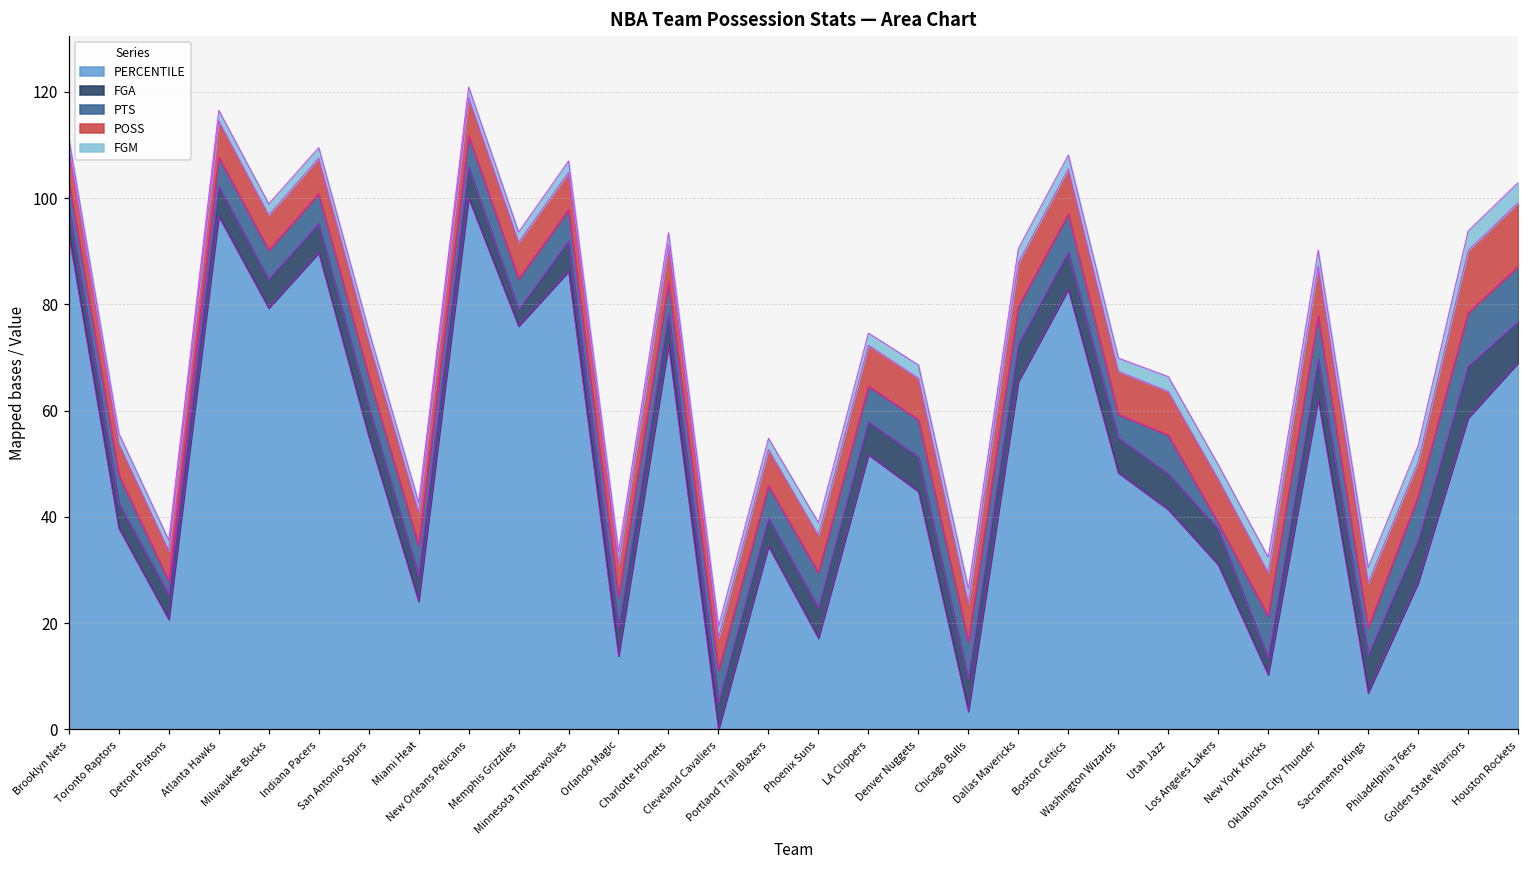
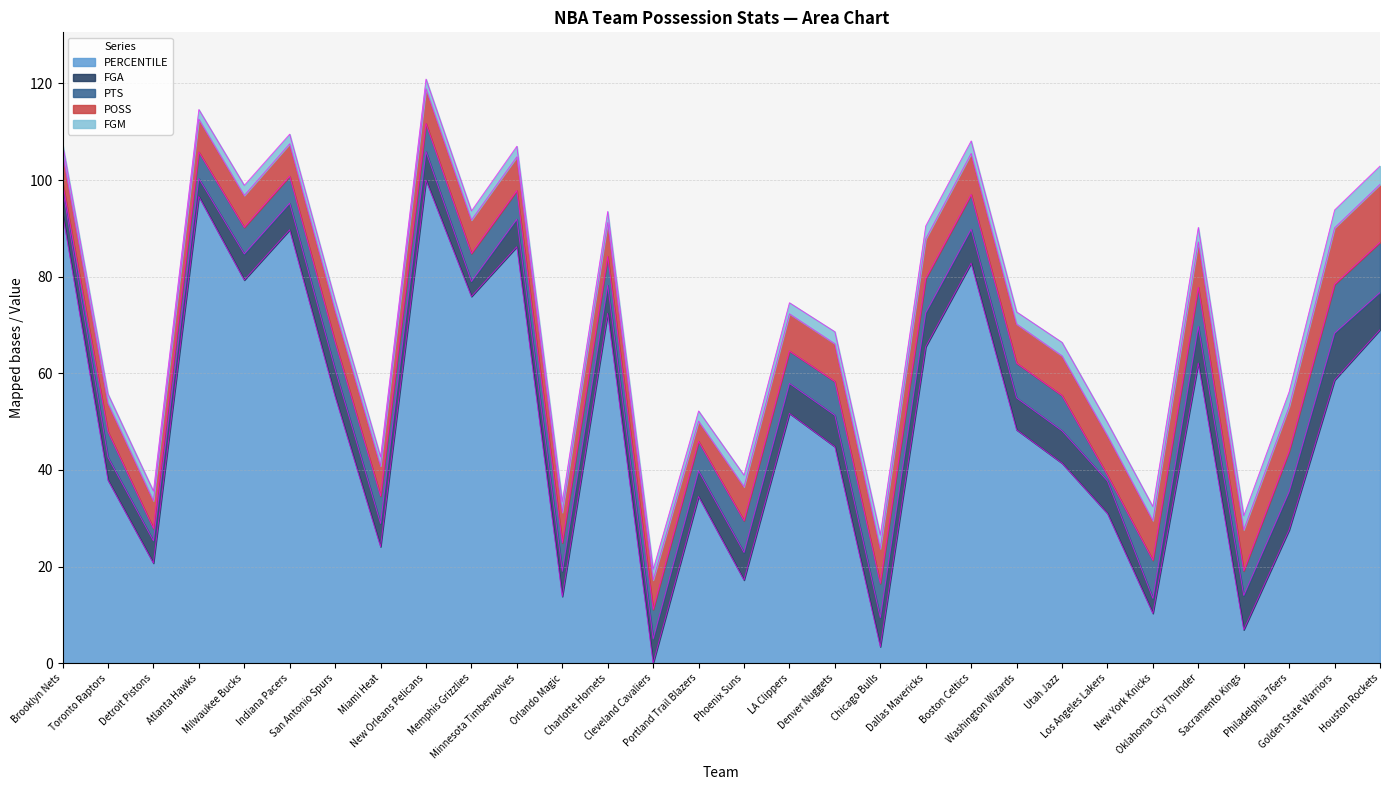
  {
    "FGA": {
      "Brooklyn Nets": 5,
      "Toronto Raptors": 5,
      "Detroit Pistons": 5,
-     "Atlanta Hawks": 6,
+     "Atlanta Hawks": 4,
      "Milwaukee Bucks": 5,
      "Indiana Pacers": 6,
      "San Antonio Spurs": 6,
      "Miami Heat": 5,
      "New Orleans Pelicans": 6,
      "Memphis Grizzlies": 3,
      "Minnesota Timberwolves": 6,
      "Orlando Magic": 5,
      "Charlotte Hornets": 6,
      "Cleveland Cavaliers": 5,
      "Portland Trail Blazers": 5,
      "Phoenix Suns": 6,
      "LA Clippers": 6,
      "Denver Nuggets": 7,
      "Chicago Bulls": 6,
      "Dallas Mavericks": 7,
      "Boston Celtics": 7,
      "Washington Wizards": 7,
      "Utah Jazz": 7,
      "Los Angeles Lakers": 7,
      "New York Knicks": 3,
      "Oklahoma City Thunder": 8,
      "Sacramento Kings": 7,
      "Philadelphia 76ers": 8,
      "Golden State Warriors": 10,
      "Houston Rockets": 8
    },
    "PTS": {
-     "Brooklyn Nets": 5,
+     "Brooklyn Nets": 1,
      "Toronto Raptors": 5,
      "Detroit Pistons": 3,
      "Atlanta Hawks": 6,
      "Milwaukee Bucks": 6,
      "Indiana Pacers": 6,
      "San Antonio Spurs": 6,
      "Miami Heat": 6,
      "New Orleans Pelicans": 6,
      "Memphis Grizzlies": 6,
      "Minnesota Timberwolves": 6,
      "Orlando Magic": 6,
      "Charlotte Hornets": 6,
      "Cleveland Cavaliers": 6,
      "Portland Trail Blazers": 6,
      "Phoenix Suns": 7,
      "LA Clippers": 7,
      "Denver Nuggets": 7,
      "Chicago Bulls": 7,
      "Dallas Mavericks": 7,
      "Boston Celtics": 7,
-     "Washington Wizards": 4,
+     "Washington Wizards": 7,
      "Utah Jazz": 7,
      "Los Angeles Lakers": 1,
      "New York Knicks": 8,
      "Oklahoma City Thunder": 8,
      "Sacramento Kings": 5,
      "Philadelphia 76ers": 8,
      "Golden State Warriors": 10,
      "Houston Rockets": 10
    },
    "POSS": {
      "Brooklyn Nets": 6,
      "Toronto Raptors": 6,
      "Detroit Pistons": 6,
      "Atlanta Hawks": 7,
      "Milwaukee Bucks": 7,
      "Indiana Pacers": 7,
      "San Antonio Spurs": 7,
      "Miami Heat": 6,
      "New Orleans Pelicans": 7,
      "Memphis Grizzlies": 7,
      "Minnesota Timberwolves": 7,
      "Orlando Magic": 6,
      "Charlotte Hornets": 7,
      "Cleveland Cavaliers": 6,
-     "Portland Trail Blazers": 7,
+     "Portland Trail Blazers": 4,
      "Phoenix Suns": 7,
      "LA Clippers": 8,
      "Denver Nuggets": 8,
      "Chicago Bulls": 7,
      "Dallas Mavericks": 8,
      "Boston Celtics": 9,
      "Washington Wizards": 8,
      "Utah Jazz": 8,
      "Los Angeles Lakers": 8,
      "New York Knicks": 8,
      "Oklahoma City Thunder": 9,
      "Sacramento Kings": 9,
-     "Philadelphia 76ers": 6,
+     "Philadelphia 76ers": 9,
      "Golden State Warriors": 12,
      "Houston Rockets": 12
    }
  }
